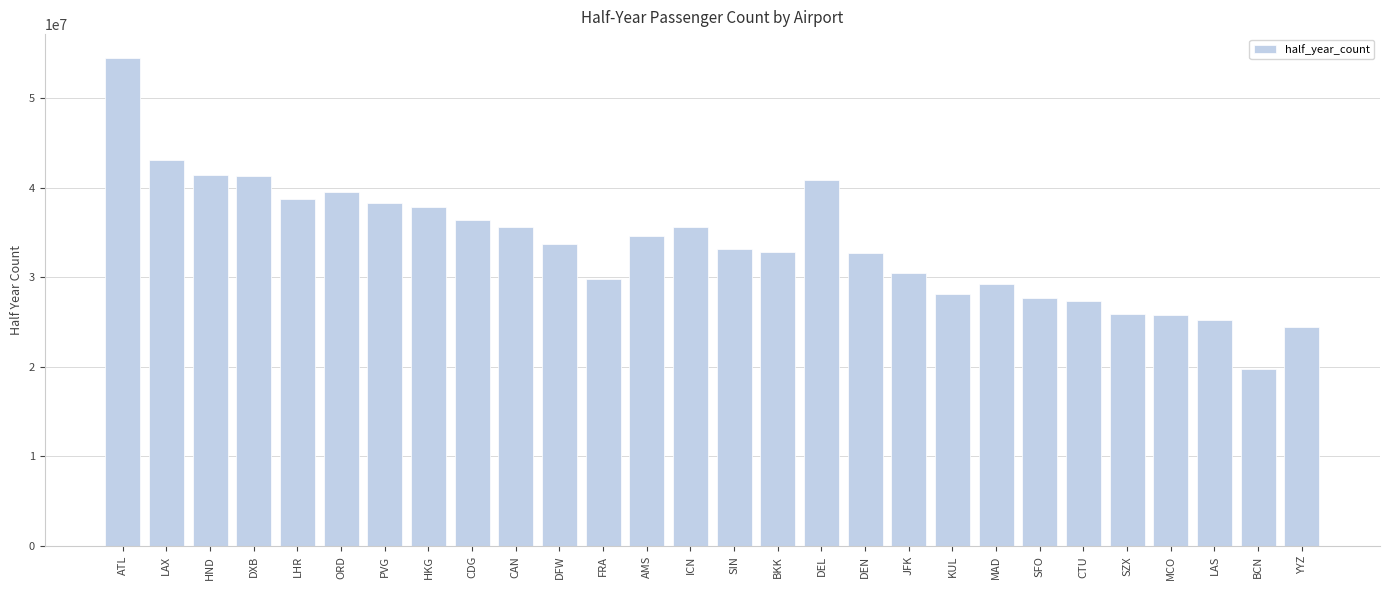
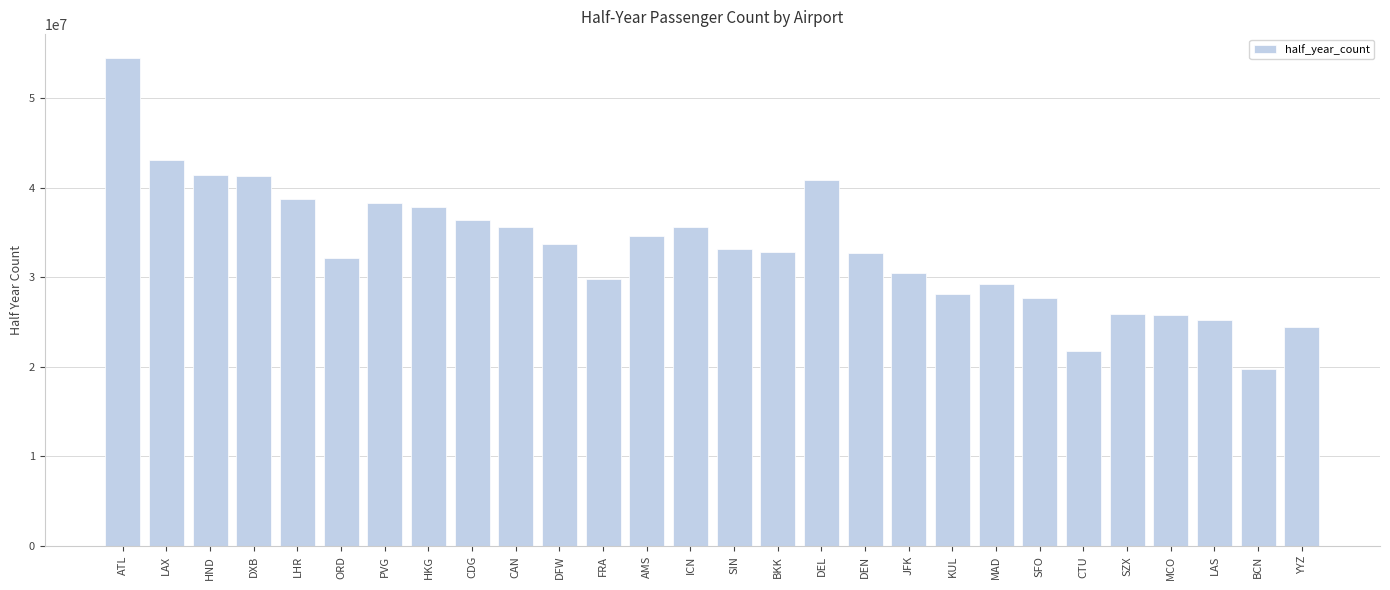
  {
    "ATL": 54000000,
    "LAX": 43000000,
    "HND": 41000000,
    "DXB": 41000000,
    "LHR": 39000000,
-   "ORD": 40000000,
+   "ORD": 32000000,
    "PVG": 38000000,
    "HKG": 38000000,
    "CDG": 36000000,
    "CAN": 36000000,
    "DFW": 34000000,
    "FRA": 30000000,
    "AMS": 35000000,
    "ICN": 36000000,
    "SIN": 33000000,
    "BKK": 33000000,
    "DEL": 41000000,
    "DEN": 33000000,
    "JFK": 30000000,
    "KUL": 28000000,
    "MAD": 29000000,
    "SFO": 28000000,
-   "CTU": 27000000,
+   "CTU": 22000000,
    "SZX": 26000000,
    "MCO": 26000000,
    "LAS": 25000000,
    "BCN": 20000000,
    "YYZ": 24000000
  }
